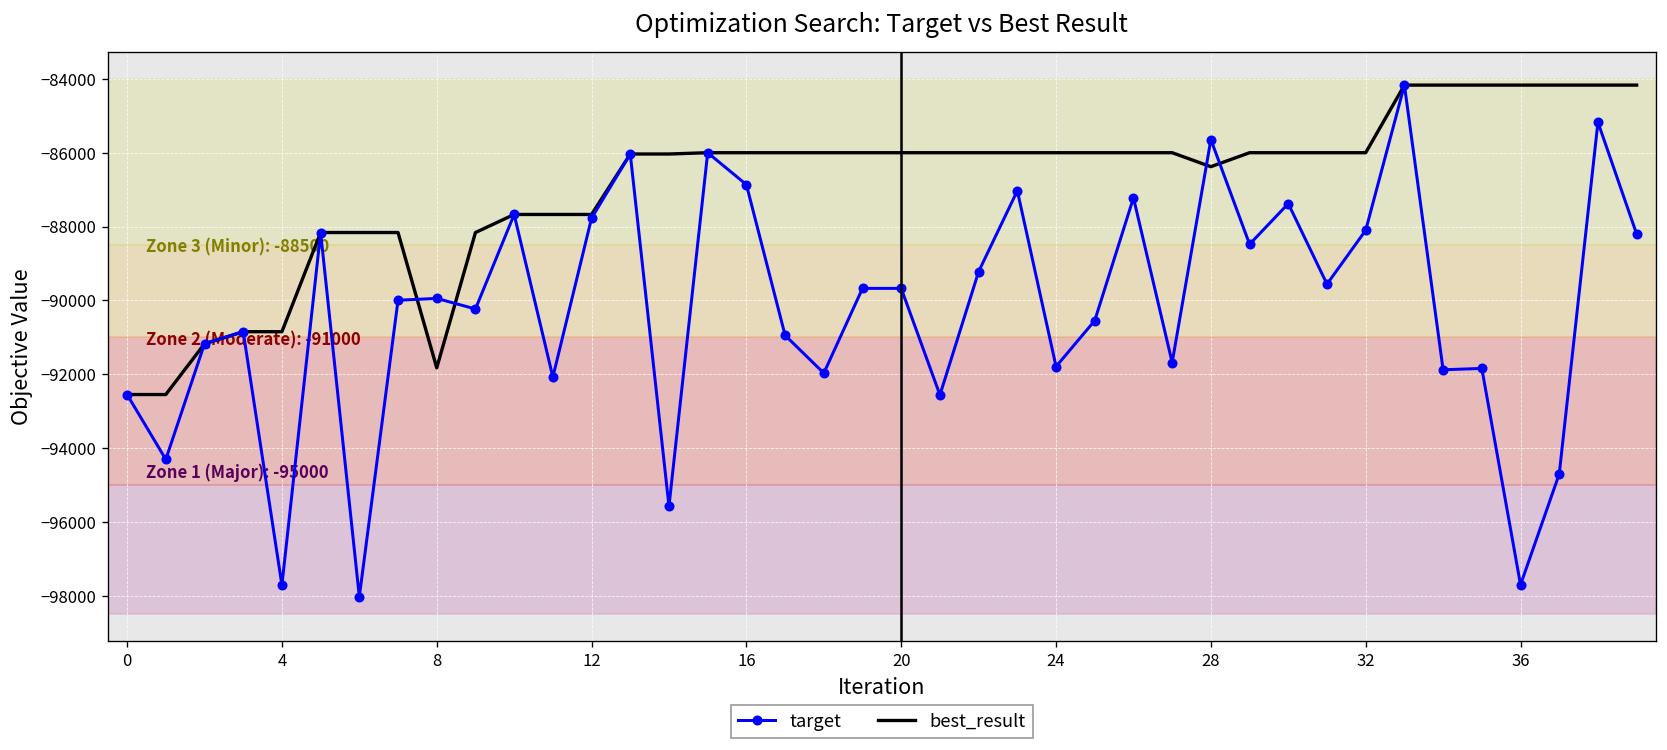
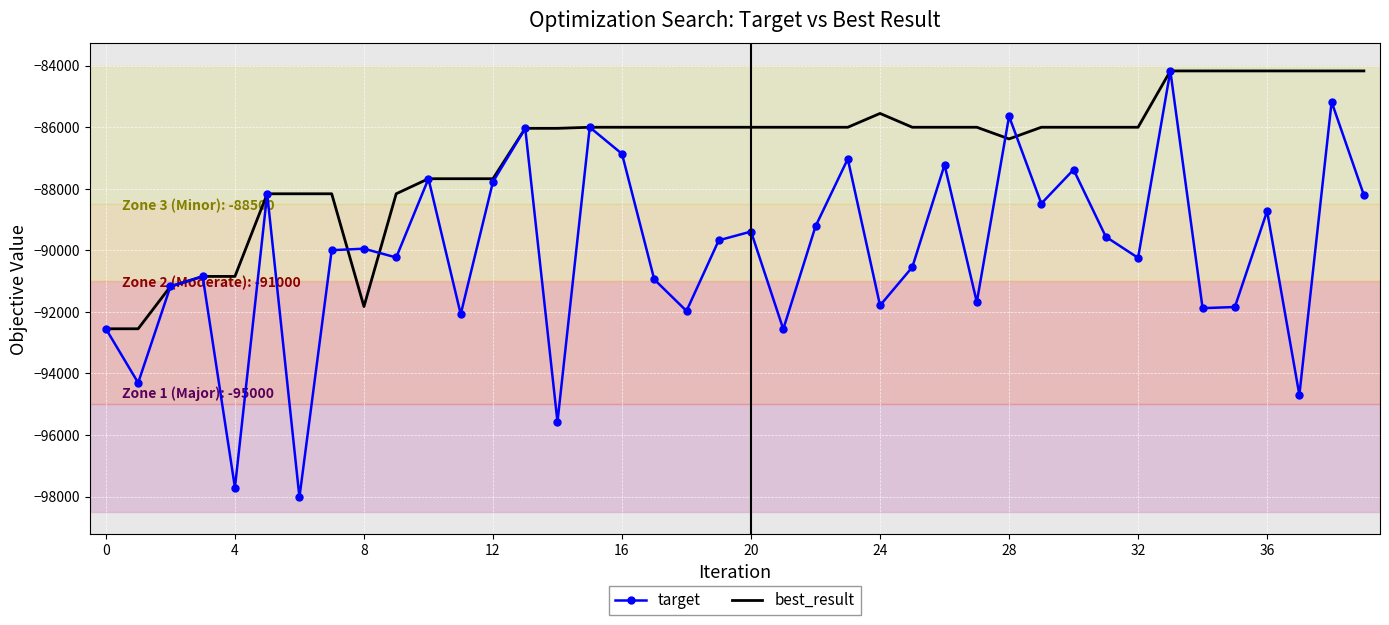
  {
    "target": {
      "4": -97700,
      "8": -89900,
      "12": -87800,
      "16": -86900,
-     "20": -89700,
+     "20": -89400,
      "24": -91800,
      "28": -85600,
-     "32": -88100,
-     "36": -97700
+     "32": -90200,
+     "36": -88700
    },
    "best_result": {
      "8": -91800,
      "12": -87700,
      "16": -86000,
      "20": -86000,
-     "24": -86000,
+     "24": -85600,
      "28": -86400,
      "32": -86000,
      "36": -84200
    }
  }
